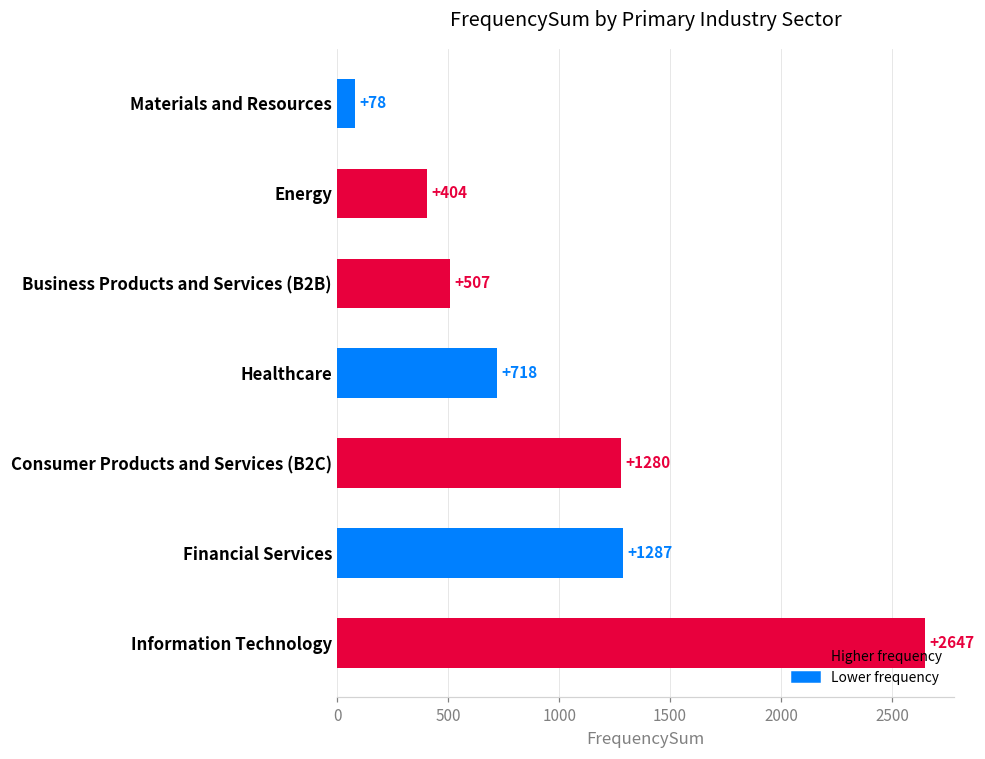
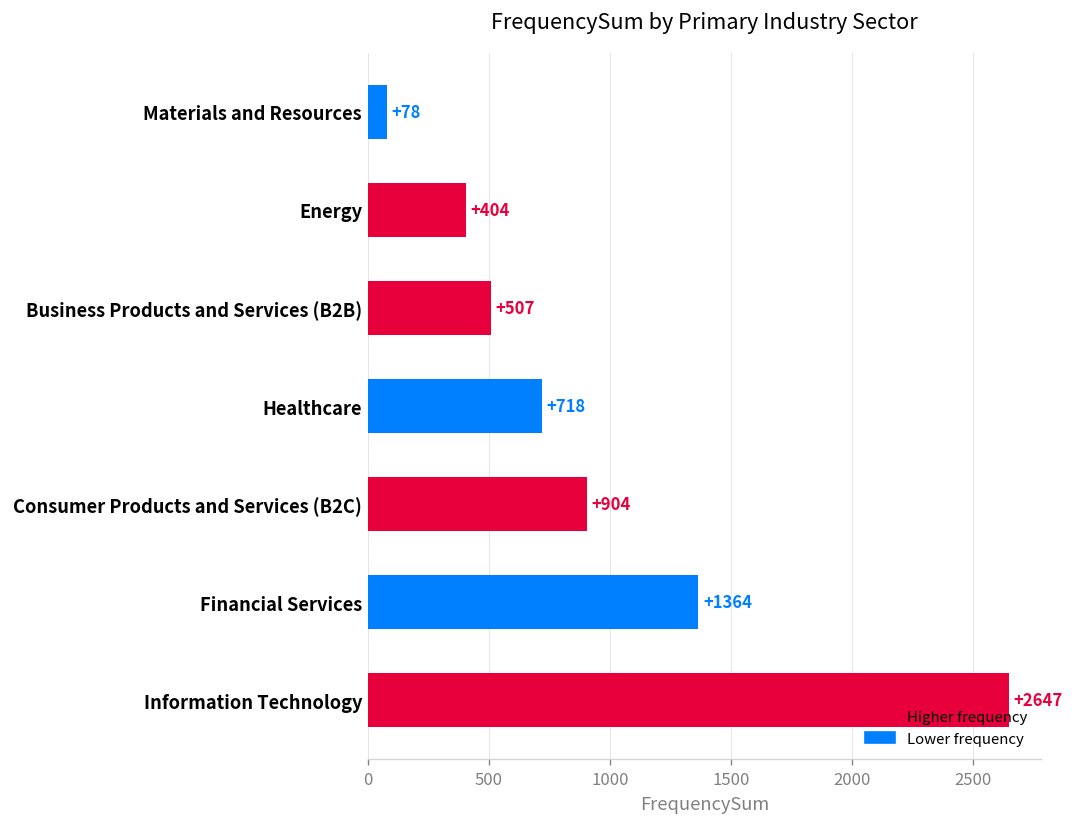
  {
    "Materials and Resources": "+78",
    "Energy": "+404",
    "Business Products and Services (B2B)": "+507",
    "Healthcare": "+718",
-   "Consumer Products and Services (B2C)": "+1280",
-   "Financial Services": "+1287",
+   "Consumer Products and Services (B2C)": "+904",
+   "Financial Services": "+1364",
    "Information Technology": "+2647"
  }
